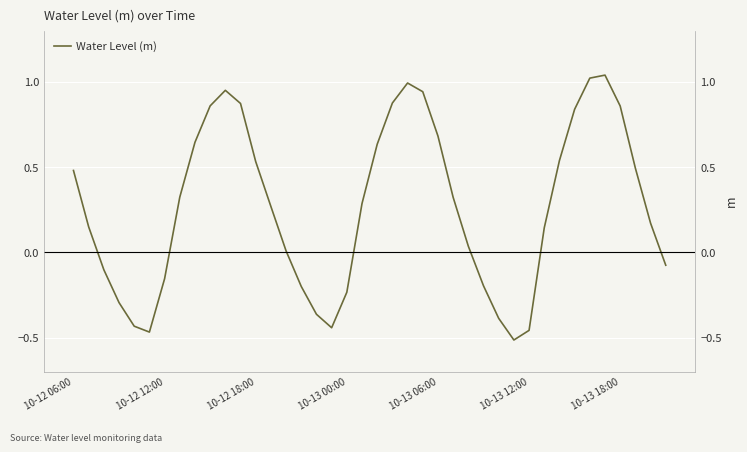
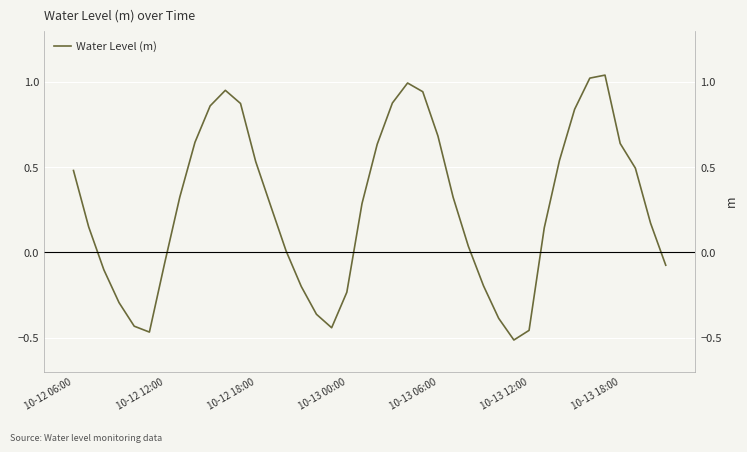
  {
    "10-12 06:00": 0.48,
-   "10-12 12:00": -0.15,
+   "10-12 12:00": -0.06,
    "10-12 18:00": 0.53,
    "10-13 00:00": -0.23,
    "10-13 06:00": 0.68,
    "10-13 12:00": -0.46,
-   "10-13 18:00": 0.86
+   "10-13 18:00": 0.64
  }
